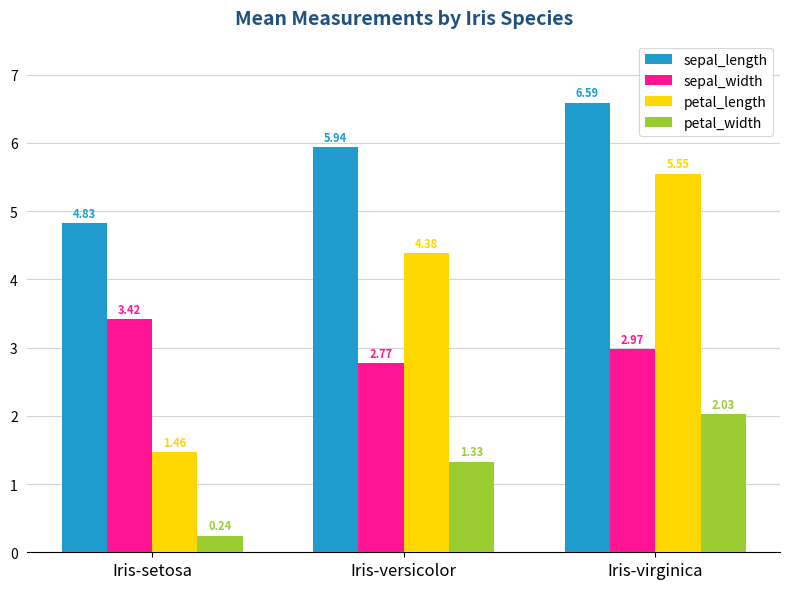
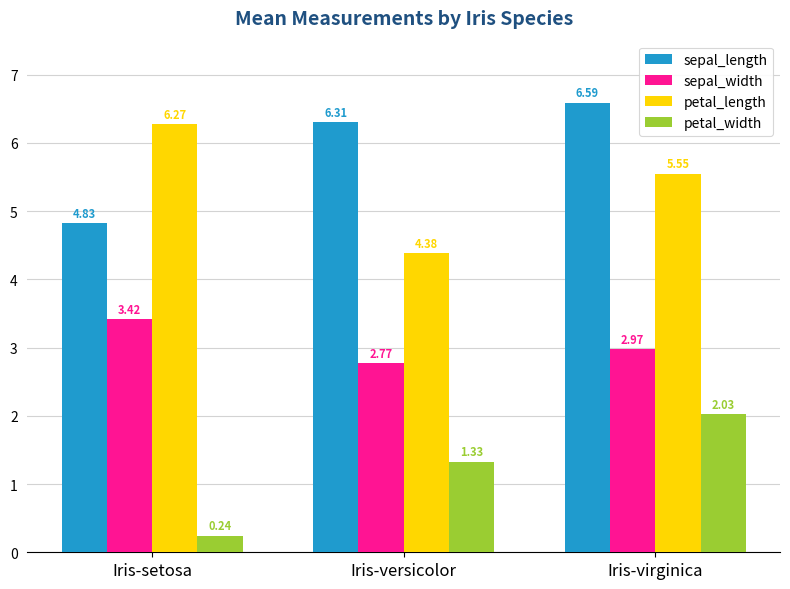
  {
    "sepal_length": {
      "Iris-setosa": 4.83,
-     "Iris-versicolor": 5.94,
+     "Iris-versicolor": 6.31,
      "Iris-virginica": 6.59
    },
    "sepal_width": {
      "Iris-setosa": 3.42,
      "Iris-versicolor": 2.77,
      "Iris-virginica": 2.97
    },
    "petal_length": {
-     "Iris-setosa": 1.46,
+     "Iris-setosa": 6.27,
      "Iris-versicolor": 4.38,
      "Iris-virginica": 5.55
    },
    "petal_width": {
      "Iris-setosa": 0.24,
      "Iris-versicolor": 1.33,
      "Iris-virginica": 2.03
    }
  }
